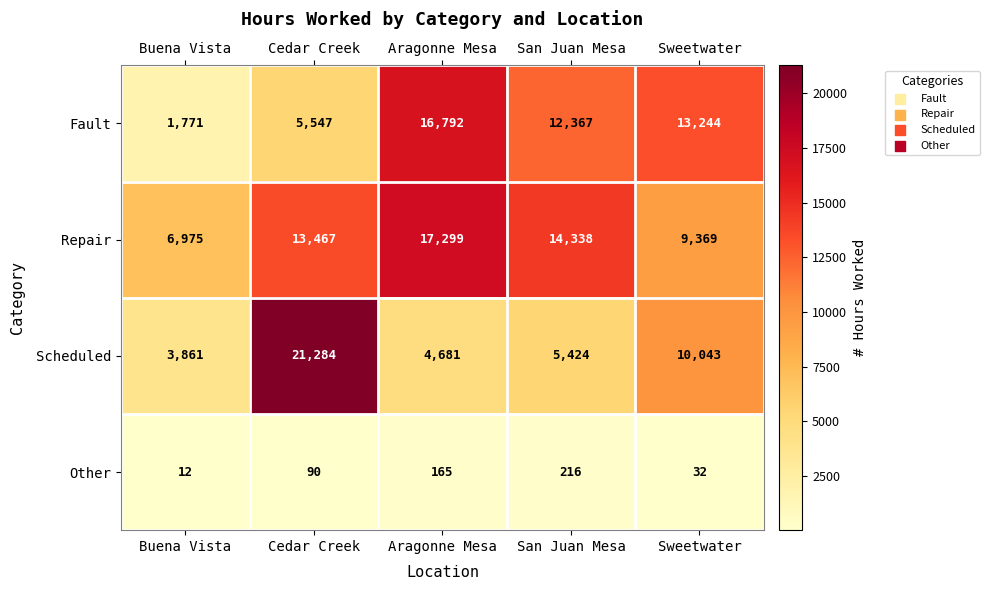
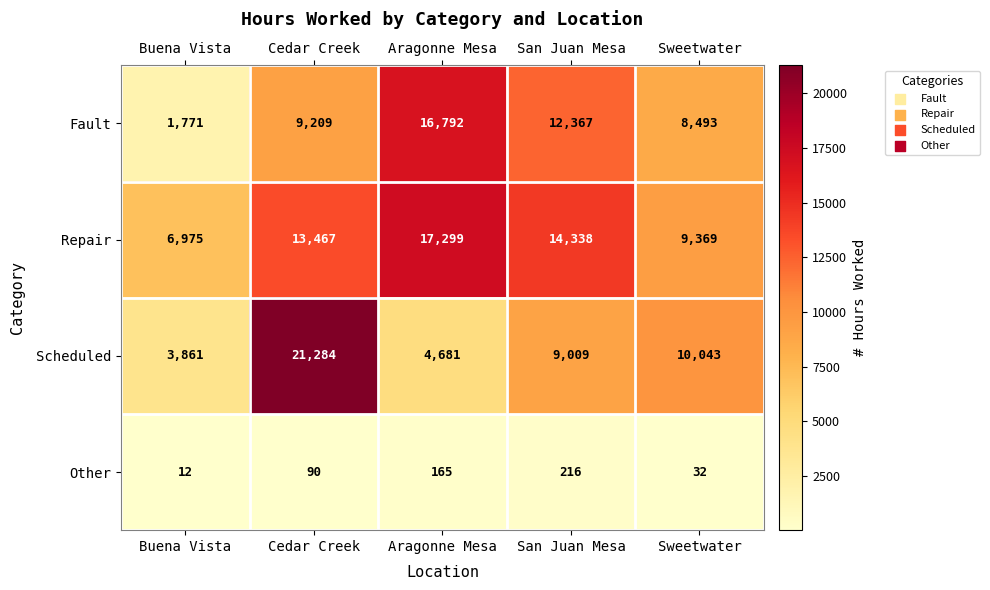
  {
    "Fault": {
      "Buena Vista": "1,771",
-     "Cedar Creek": "5,547",
+     "Cedar Creek": "9,209",
      "Aragonne Mesa": "16,792",
      "San Juan Mesa": "12,367",
-     "Sweetwater": "13,244"
+     "Sweetwater": "8,493"
    },
    "Repair": {
      "Buena Vista": "6,975",
      "Cedar Creek": "13,467",
      "Aragonne Mesa": "17,299",
      "San Juan Mesa": "14,338",
      "Sweetwater": "9,369"
    },
    "Scheduled": {
      "Buena Vista": "3,861",
      "Cedar Creek": "21,284",
      "Aragonne Mesa": "4,681",
-     "San Juan Mesa": "5,424",
+     "San Juan Mesa": "9,009",
      "Sweetwater": "10,043"
    },
    "Other": {
      "Buena Vista": "12",
      "Cedar Creek": "90",
      "Aragonne Mesa": "165",
      "San Juan Mesa": "216",
      "Sweetwater": "32"
    }
  }
